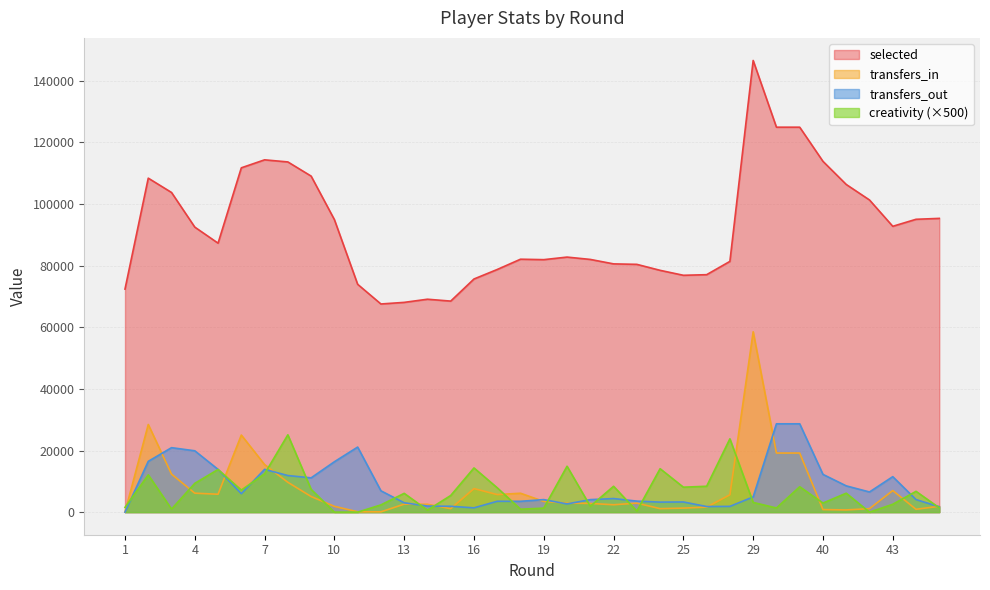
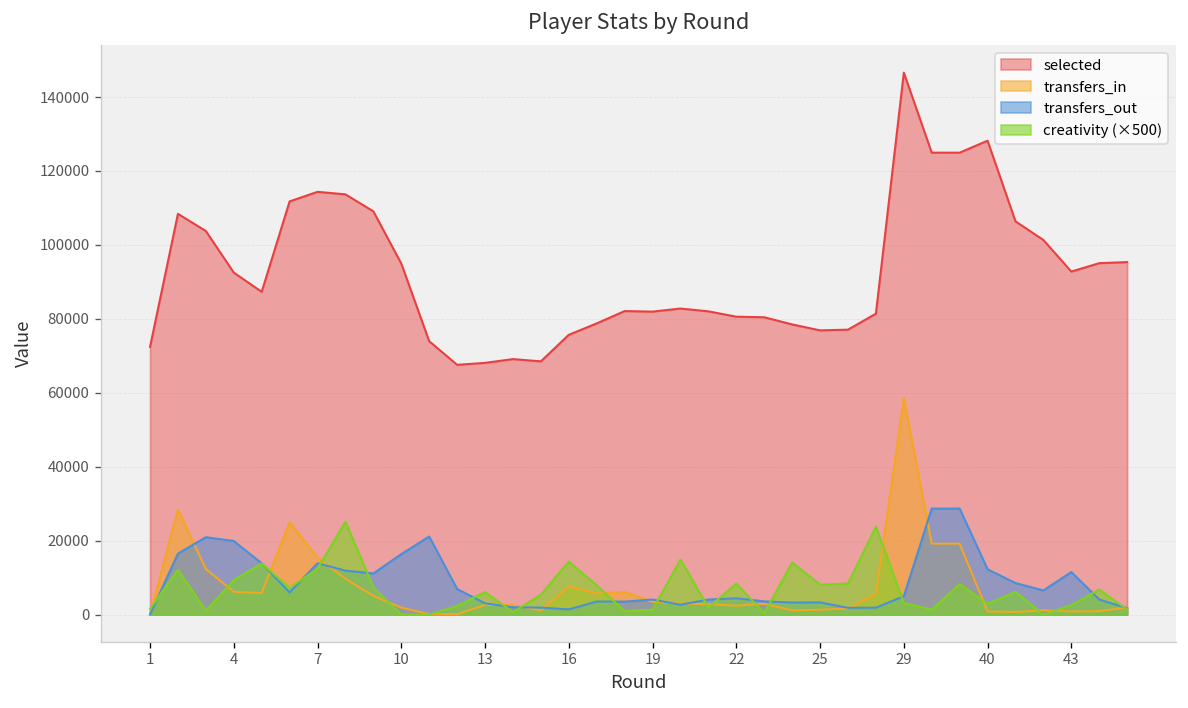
  {
    "selected": {
-     "40": 114000,
+     "40": 128000,
      "43": 93000
    },
    "transfers_in": {
      "40": 1000,
-     "43": 7000
+     "43": 1000
    },
    "transfers_out": {
      "40": 12000,
      "43": 12000
    },
    "creativity (×500)": {
      "40": 3000,
      "43": 3000
    }
  }
